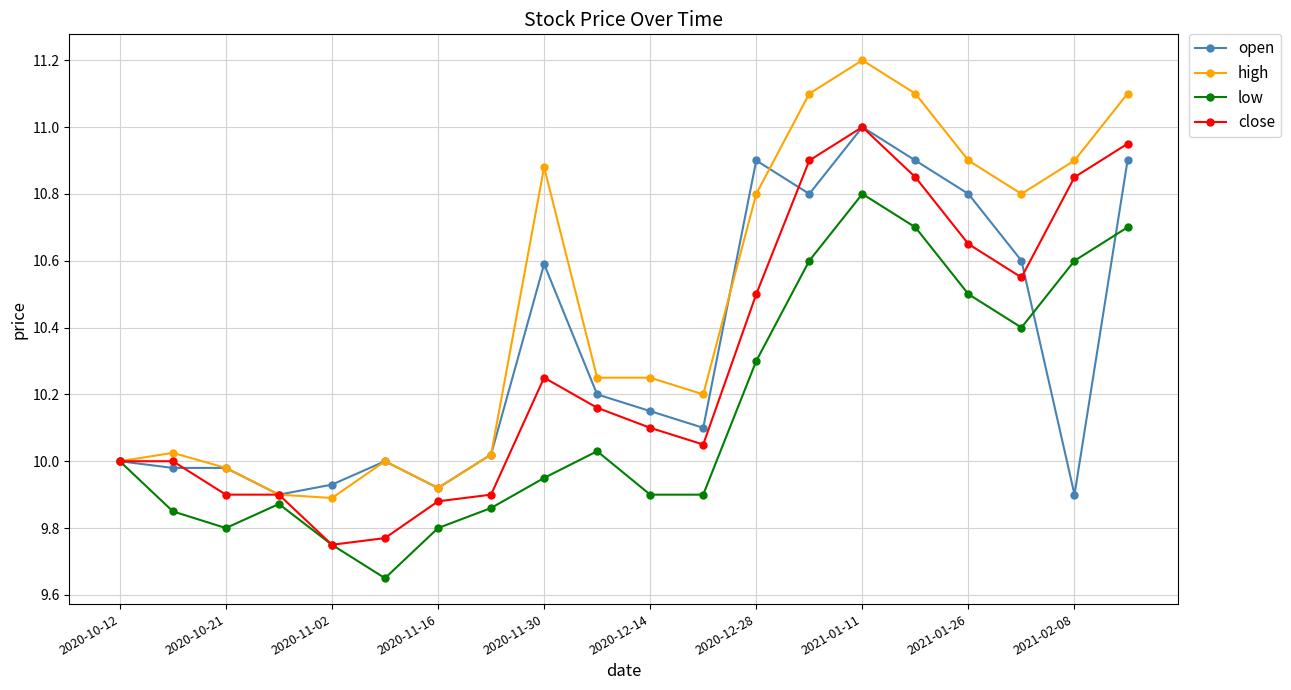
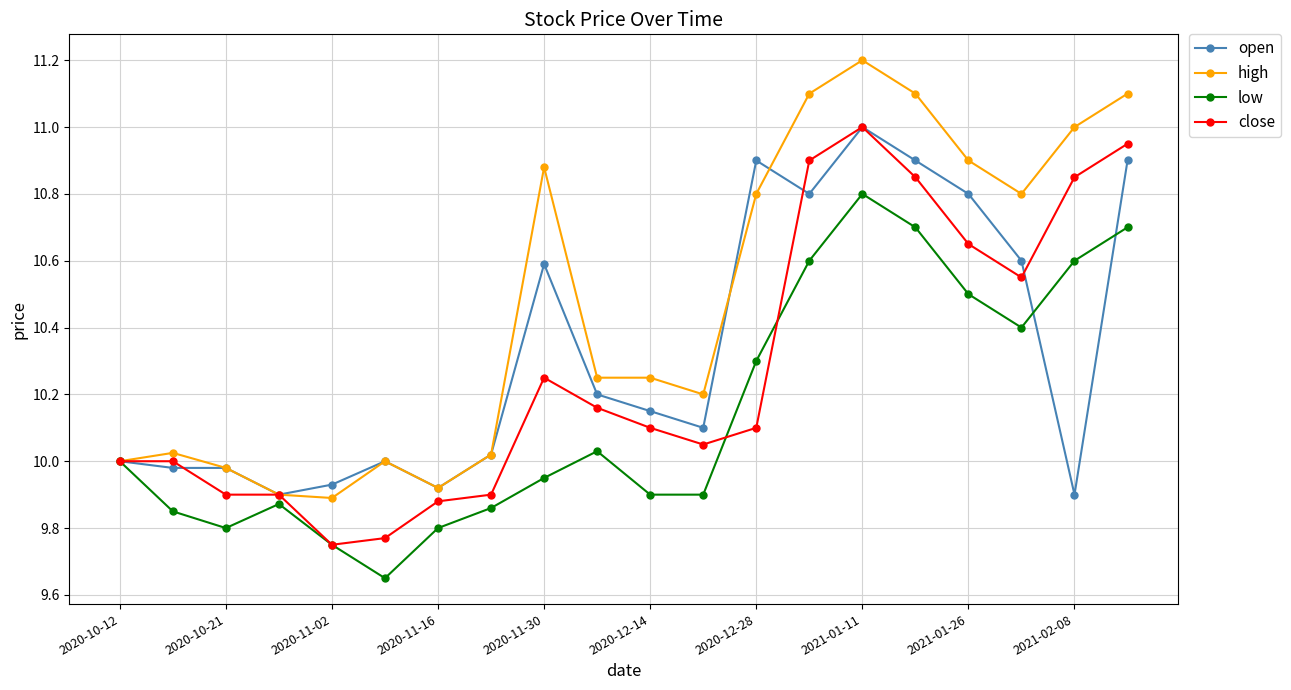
  {
    "open": {
      "2020-11-02": 9.93,
      "2020-11-30": 10.59,
      "2020-12-14": 10.15,
      "2020-12-28": 10.9,
      "2021-01-26": 10.8,
      "2021-02-08": 9.9
    },
    "high": {
      "2020-11-02": 9.89,
      "2020-11-30": 10.88,
      "2020-12-14": 10.25,
      "2020-12-28": 10.8,
      "2021-01-11": 11.2,
      "2021-01-26": 10.9,
-     "2021-02-08": 10.9
+     "2021-02-08": 11.0
    },
    "low": {
      "2020-10-21": 9.8,
      "2020-11-16": 9.8,
      "2020-11-30": 9.95,
      "2020-12-14": 9.9,
      "2020-12-28": 10.3,
      "2021-01-11": 10.8,
      "2021-01-26": 10.5,
      "2021-02-08": 10.6
    },
    "close": {
      "2020-10-21": 9.9,
      "2020-11-16": 9.88,
      "2020-11-30": 10.25,
      "2020-12-14": 10.1,
-     "2020-12-28": 10.5,
+     "2020-12-28": 10.1,
      "2021-01-26": 10.65,
      "2021-02-08": 10.85
    }
  }
